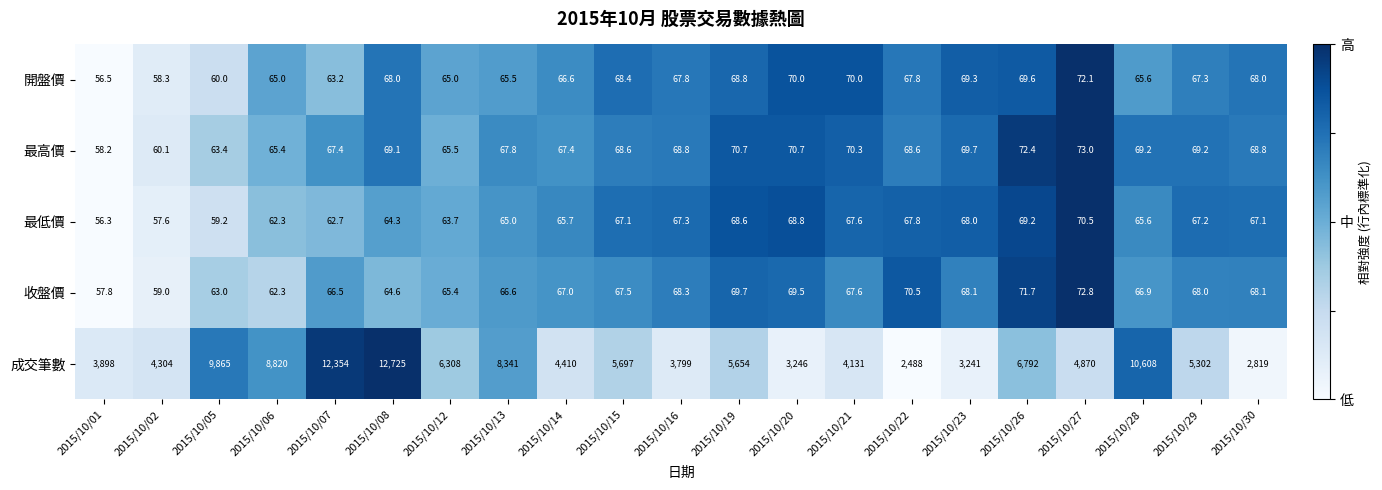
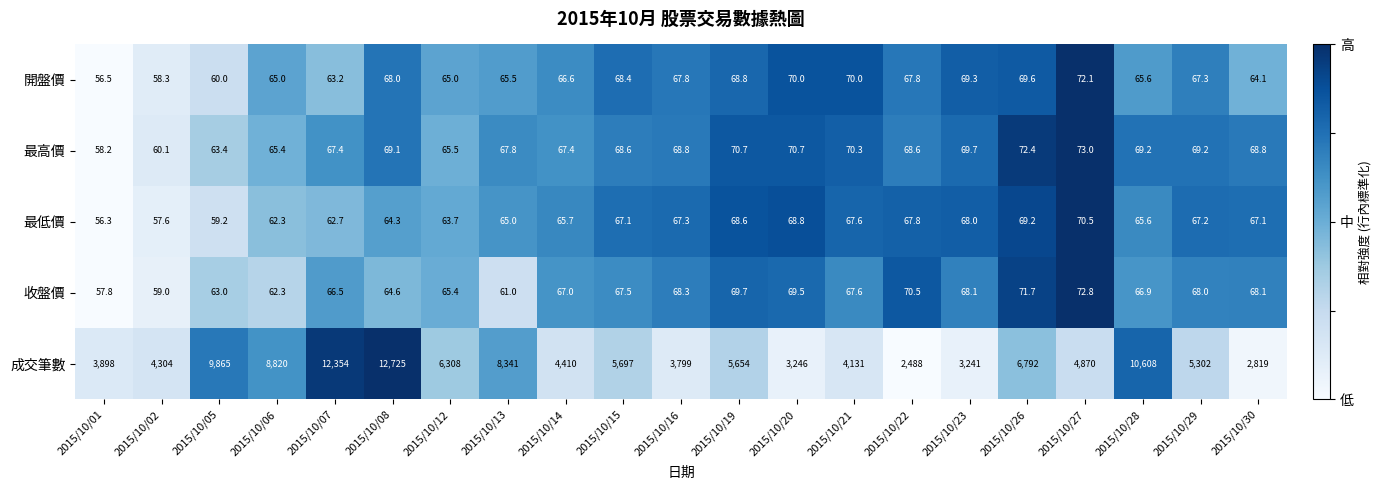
  {
    "開盤價": {
      "2015/10/01": "56.5",
      "2015/10/02": "58.3",
      "2015/10/05": "60.0",
      "2015/10/06": "65.0",
      "2015/10/07": "63.2",
      "2015/10/08": "68.0",
      "2015/10/12": "65.0",
      "2015/10/13": "65.5",
      "2015/10/14": "66.6",
      "2015/10/15": "68.4",
      "2015/10/16": "67.8",
      "2015/10/19": "68.8",
      "2015/10/20": "70.0",
      "2015/10/21": "70.0",
      "2015/10/22": "67.8",
      "2015/10/23": "69.3",
      "2015/10/26": "69.6",
      "2015/10/27": "72.1",
      "2015/10/28": "65.6",
      "2015/10/29": "67.3",
-     "2015/10/30": "68.0"
+     "2015/10/30": "64.1"
    },
    "最高價": {
      "2015/10/01": "58.2",
      "2015/10/02": "60.1",
      "2015/10/05": "63.4",
      "2015/10/06": "65.4",
      "2015/10/07": "67.4",
      "2015/10/08": "69.1",
      "2015/10/12": "65.5",
      "2015/10/13": "67.8",
      "2015/10/14": "67.4",
      "2015/10/15": "68.6",
      "2015/10/16": "68.8",
      "2015/10/19": "70.7",
      "2015/10/20": "70.7",
      "2015/10/21": "70.3",
      "2015/10/22": "68.6",
      "2015/10/23": "69.7",
      "2015/10/26": "72.4",
      "2015/10/27": "73.0",
      "2015/10/28": "69.2",
      "2015/10/29": "69.2",
      "2015/10/30": "68.8"
    },
    "最低價": {
      "2015/10/01": "56.3",
      "2015/10/02": "57.6",
      "2015/10/05": "59.2",
      "2015/10/06": "62.3",
      "2015/10/07": "62.7",
      "2015/10/08": "64.3",
      "2015/10/12": "63.7",
      "2015/10/13": "65.0",
      "2015/10/14": "65.7",
      "2015/10/15": "67.1",
      "2015/10/16": "67.3",
      "2015/10/19": "68.6",
      "2015/10/20": "68.8",
      "2015/10/21": "67.6",
      "2015/10/22": "67.8",
      "2015/10/23": "68.0",
      "2015/10/26": "69.2",
      "2015/10/27": "70.5",
      "2015/10/28": "65.6",
      "2015/10/29": "67.2",
      "2015/10/30": "67.1"
    },
    "收盤價": {
      "2015/10/01": "57.8",
      "2015/10/02": "59.0",
      "2015/10/05": "63.0",
      "2015/10/06": "62.3",
      "2015/10/07": "66.5",
      "2015/10/08": "64.6",
      "2015/10/12": "65.4",
-     "2015/10/13": "66.6",
+     "2015/10/13": "61.0",
      "2015/10/14": "67.0",
      "2015/10/15": "67.5",
      "2015/10/16": "68.3",
      "2015/10/19": "69.7",
      "2015/10/20": "69.5",
      "2015/10/21": "67.6",
      "2015/10/22": "70.5",
      "2015/10/23": "68.1",
      "2015/10/26": "71.7",
      "2015/10/27": "72.8",
      "2015/10/28": "66.9",
      "2015/10/29": "68.0",
      "2015/10/30": "68.1"
    },
    "成交筆數": {
      "2015/10/01": "3,898",
      "2015/10/02": "4,304",
      "2015/10/05": "9,865",
      "2015/10/06": "8,820",
      "2015/10/07": "12,354",
      "2015/10/08": "12,725",
      "2015/10/12": "6,308",
      "2015/10/13": "8,341",
      "2015/10/14": "4,410",
      "2015/10/15": "5,697",
      "2015/10/16": "3,799",
      "2015/10/19": "5,654",
      "2015/10/20": "3,246",
      "2015/10/21": "4,131",
      "2015/10/22": "2,488",
      "2015/10/23": "3,241",
      "2015/10/26": "6,792",
      "2015/10/27": "4,870",
      "2015/10/28": "10,608",
      "2015/10/29": "5,302",
      "2015/10/30": "2,819"
    }
  }
